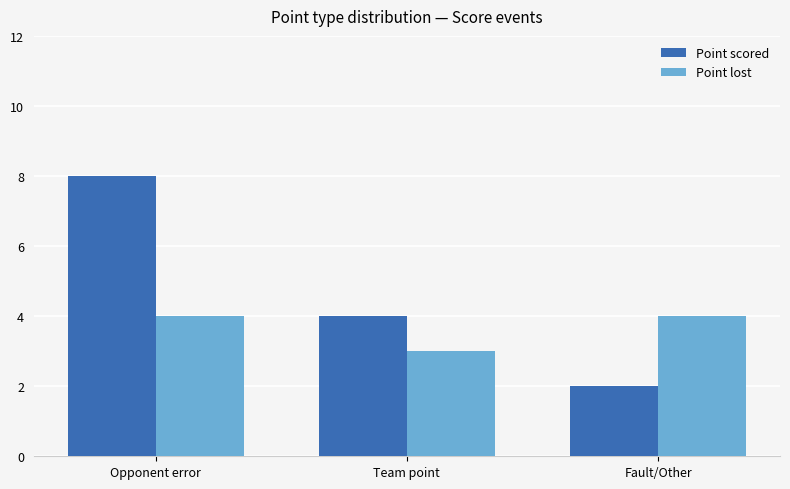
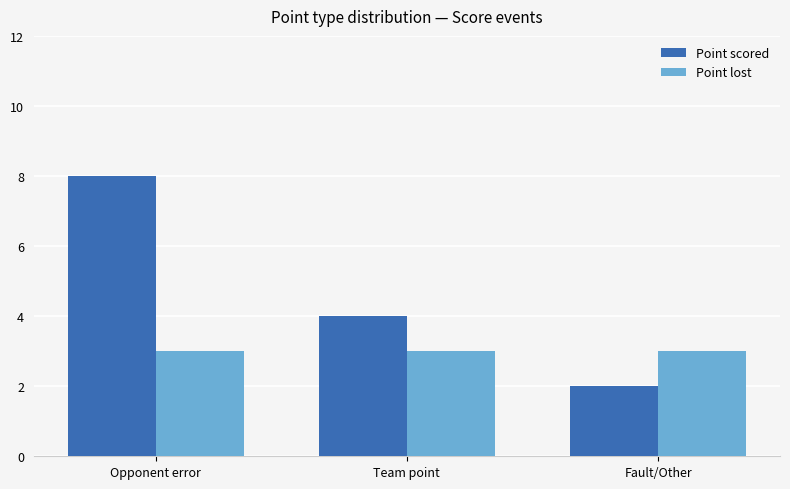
  {
    "Point scored": {
      "Opponent error": 8,
      "Team point": 4,
      "Fault/Other": 2
    },
    "Point lost": {
-     "Opponent error": 4,
+     "Opponent error": 3,
      "Team point": 3,
-     "Fault/Other": 4
+     "Fault/Other": 3
    }
  }
